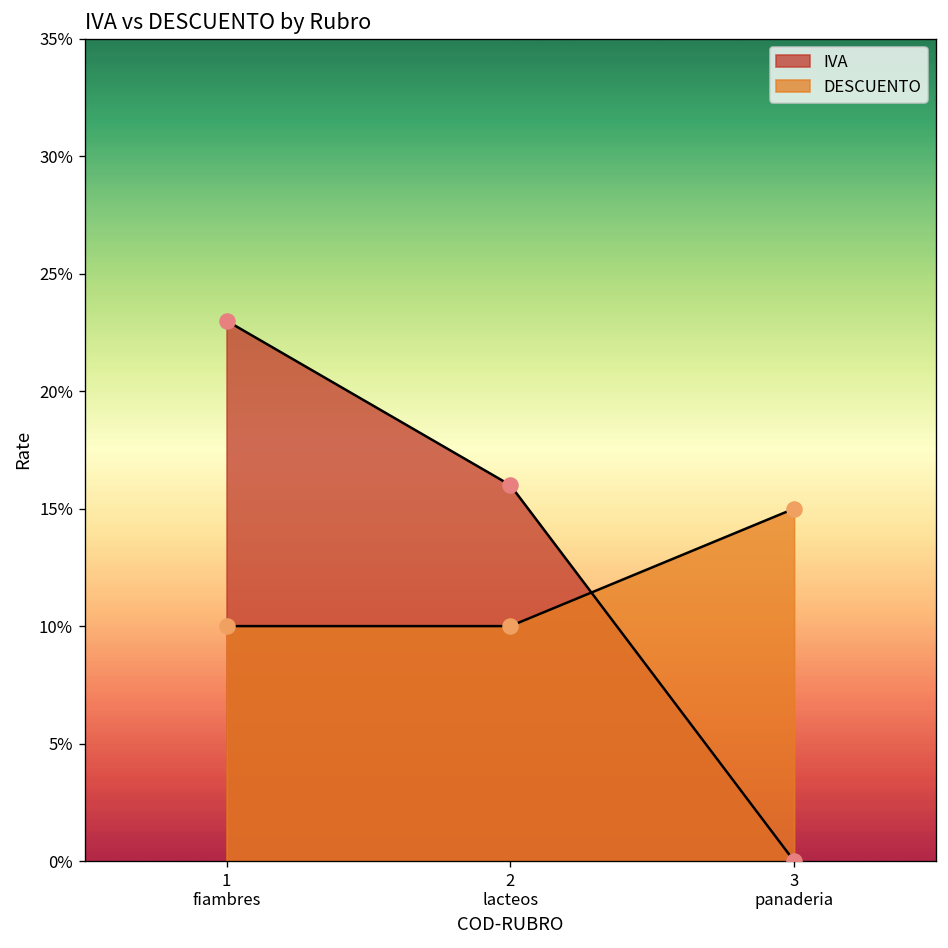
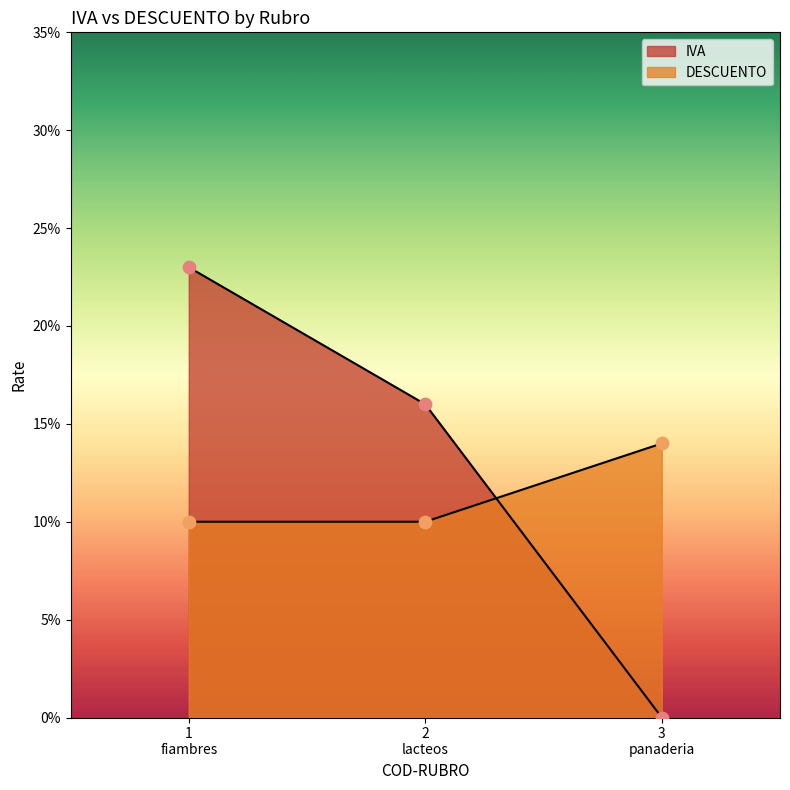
  {
    "IVA": {
      "1 fiambres": "23.0%",
      "2 lacteos": "16.0%",
      "3 panaderia": "0.0%"
    },
    "DESCUENTO": {
      "1 fiambres": "10.0%",
      "2 lacteos": "10.0%",
-     "3 panaderia": "15.0%"
+     "3 panaderia": "14.0%"
    }
  }
